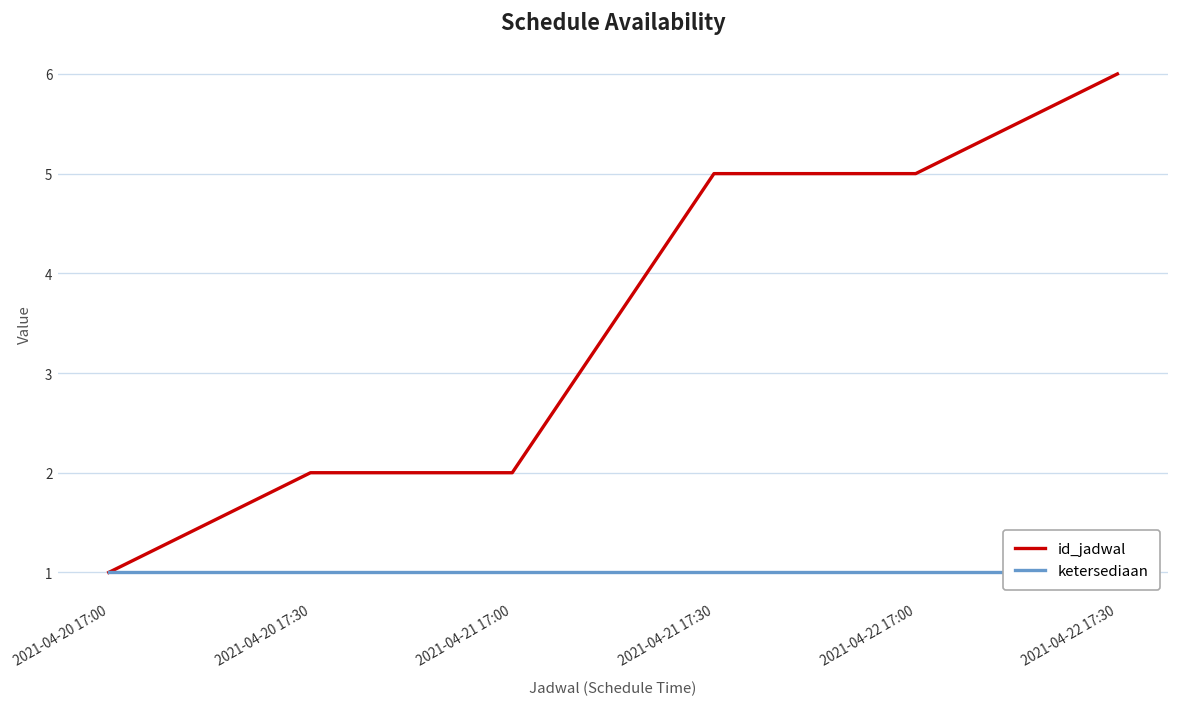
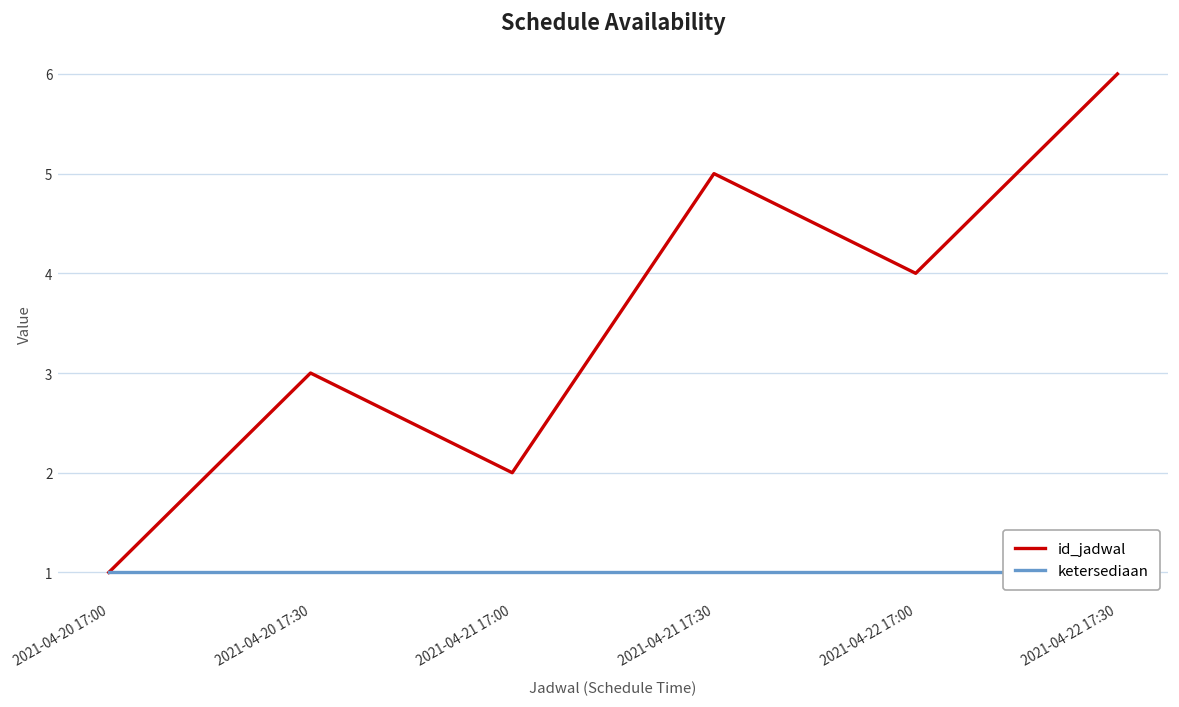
  {
    "id_jadwal": {
-     "2021-04-20 17:30": 2,
+     "2021-04-20 17:30": 3,
      "2021-04-21 17:00": 2,
      "2021-04-21 17:30": 5,
-     "2021-04-22 17:00": 5,
+     "2021-04-22 17:00": 4,
      "2021-04-22 17:30": 6
    },
    "ketersediaan": {
      "2021-04-20 17:30": 1,
      "2021-04-21 17:00": 1,
      "2021-04-21 17:30": 1,
      "2021-04-22 17:00": 1
    }
  }
